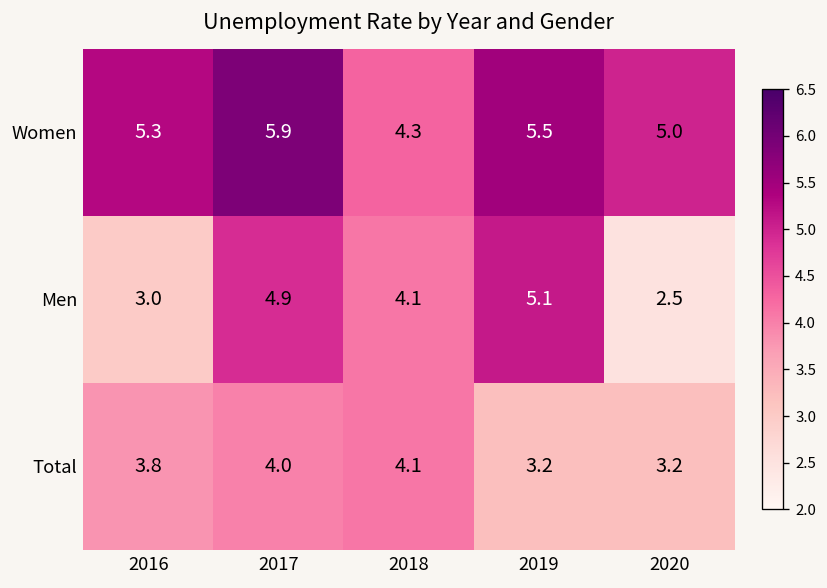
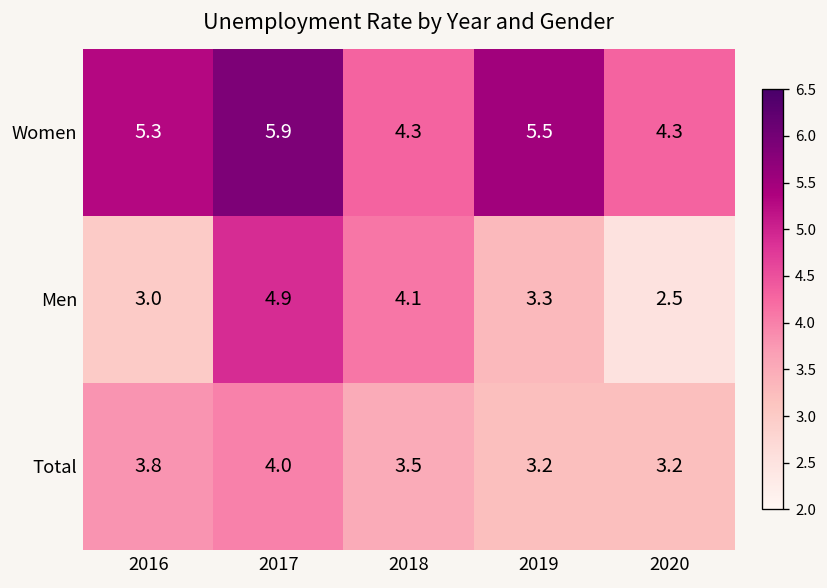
  {
    "Women": {
      "2016": 5.3,
      "2017": 5.9,
      "2018": 4.3,
      "2019": 5.5,
-     "2020": 5.0
+     "2020": 4.3
    },
    "Men": {
      "2016": 3.0,
      "2017": 4.9,
      "2018": 4.1,
-     "2019": 5.1,
+     "2019": 3.3,
      "2020": 2.5
    },
    "Total": {
      "2016": 3.8,
      "2017": 4.0,
-     "2018": 4.1,
+     "2018": 3.5,
      "2019": 3.2,
      "2020": 3.2
    }
  }
